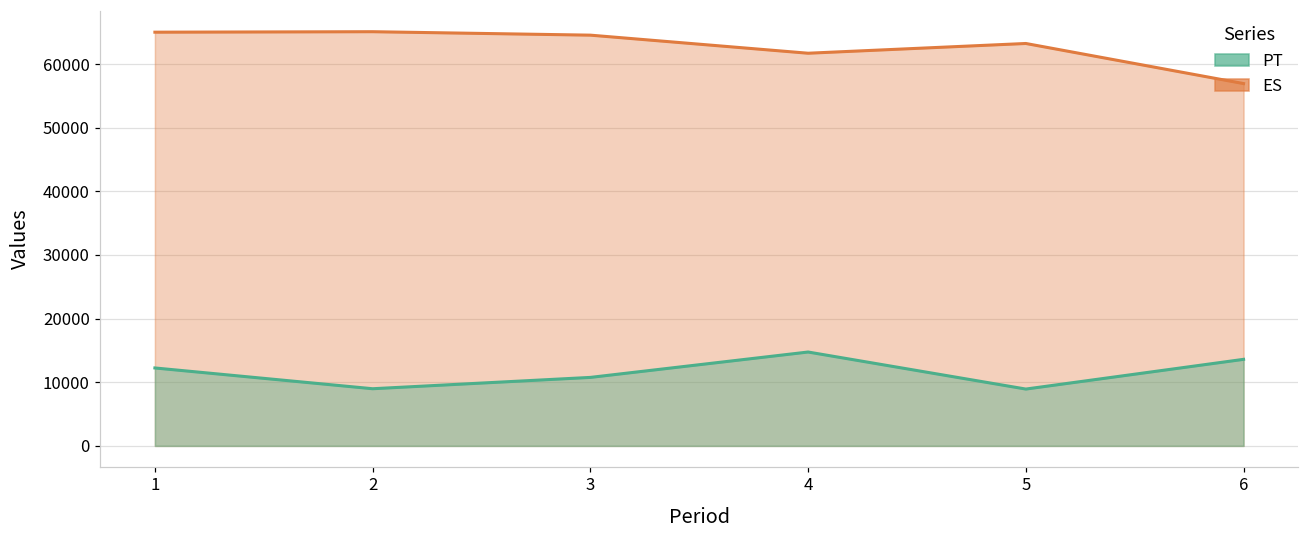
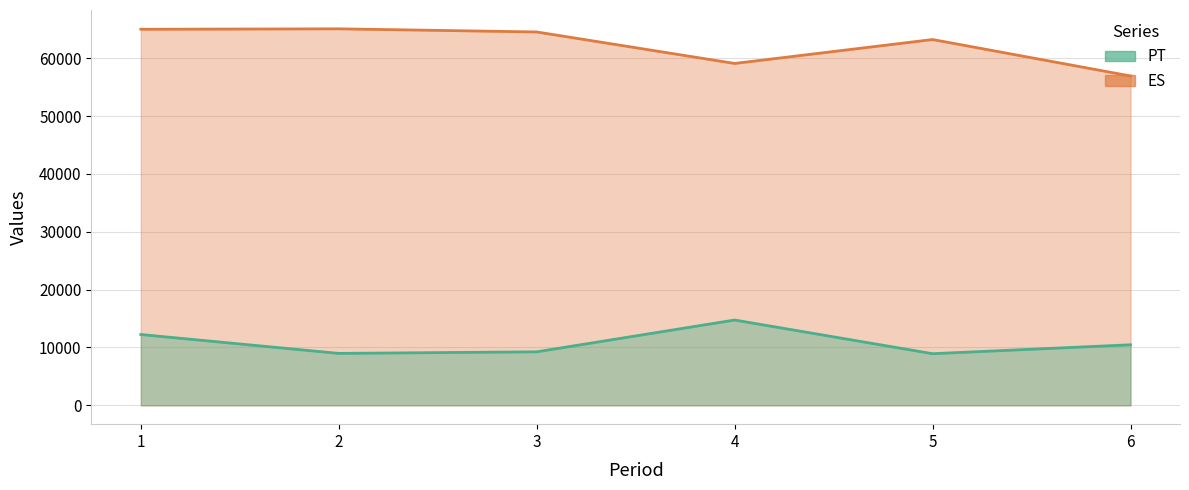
  {
    "ES": {
      "1": 65000,
      "2": 65000,
      "3": 65000,
-     "4": 62000,
+     "4": 59000,
      "5": 63000,
      "6": 57000
    },
    "PT": {
      "1": 12000,
      "2": 9000,
-     "3": 11000,
+     "3": 9000,
      "4": 15000,
      "5": 9000,
-     "6": 14000
+     "6": 10000
    }
  }
